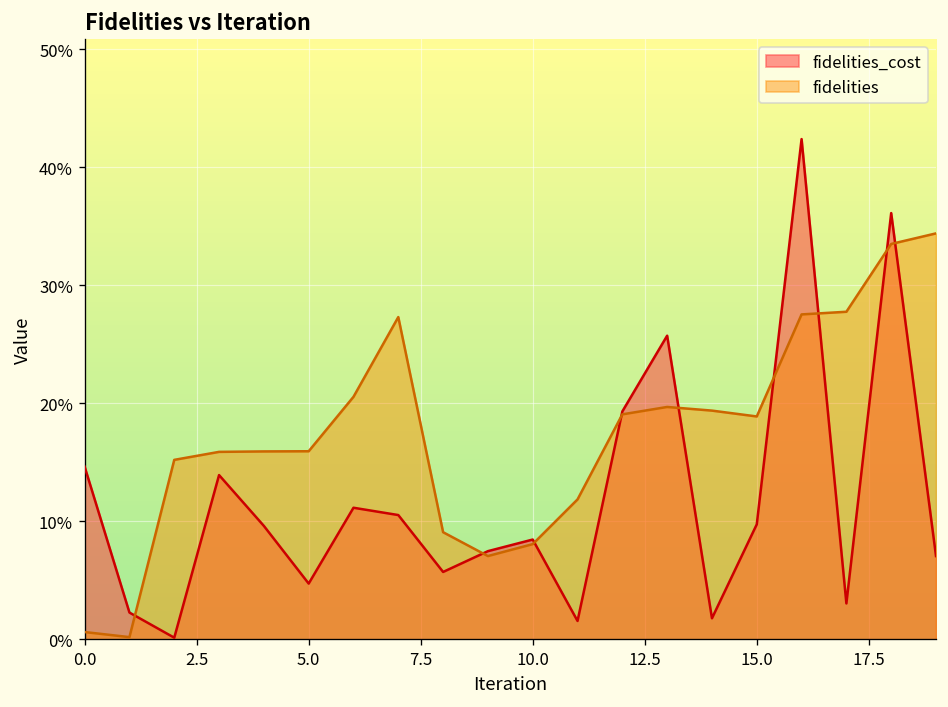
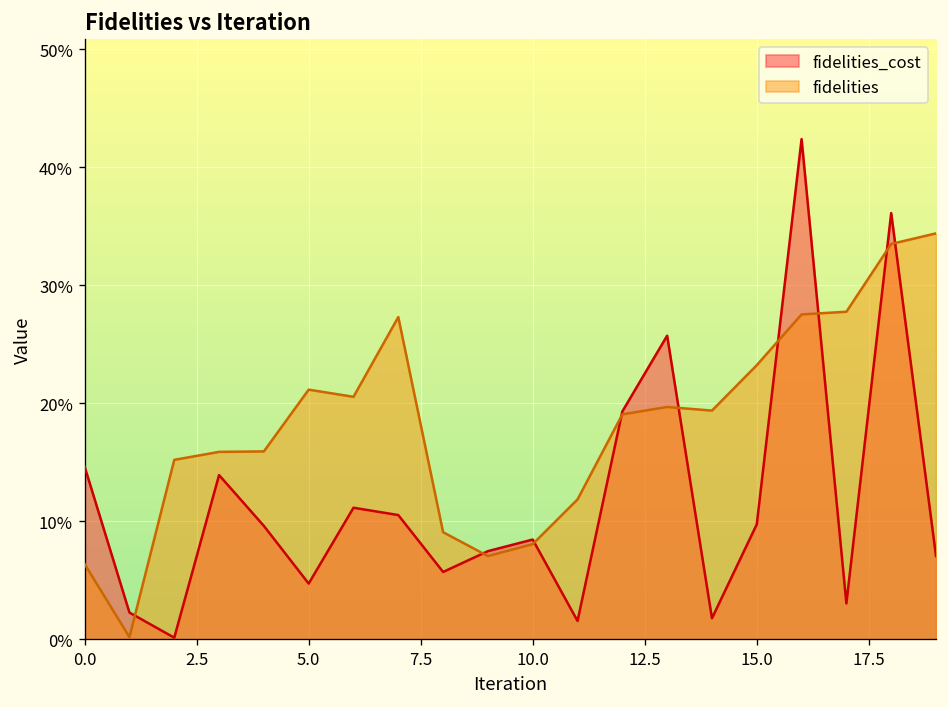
  {
    "fidelities_cost": {
      "0.0": "15%",
      "5.0": "5%",
      "10.0": "8%",
      "15.0": "10%"
    },
    "fidelities": {
-     "0.0": "1%",
-     "5.0": "16%",
+     "0.0": "6%",
+     "5.0": "21%",
      "10.0": "8%",
-     "15.0": "19%"
+     "15.0": "23%"
    }
  }
